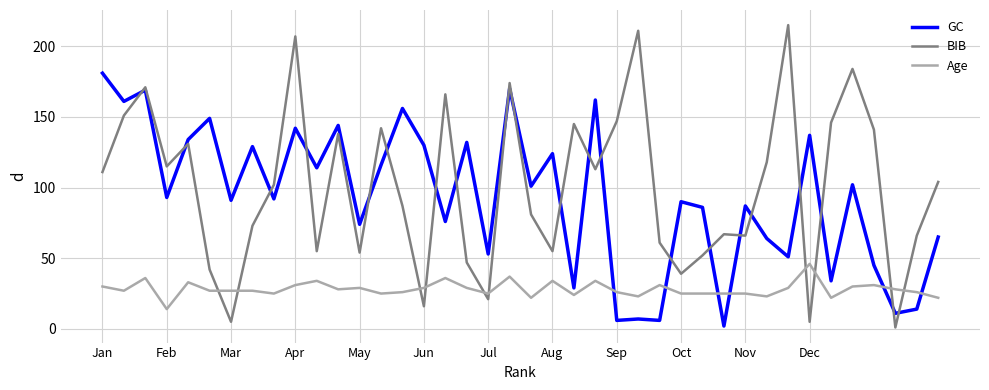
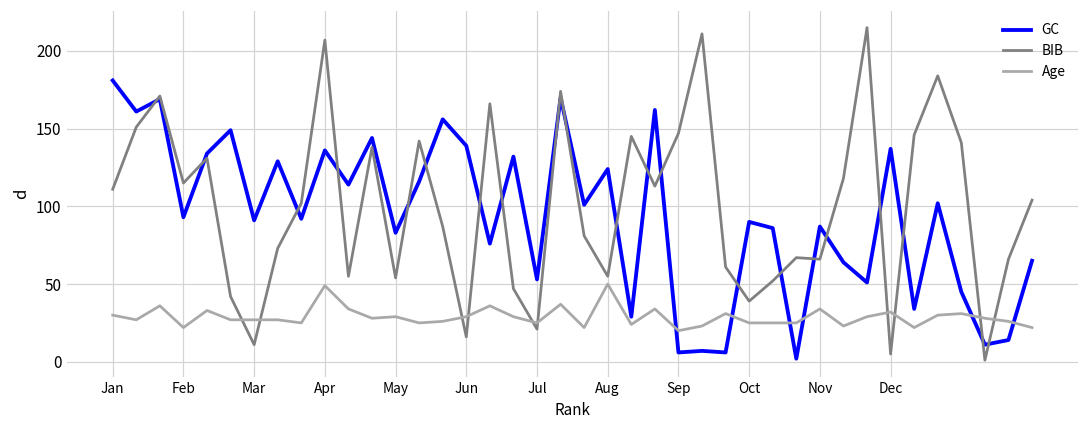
  {
    "GC": {
      "Jan": 181,
      "Feb": 93,
      "Mar": 91,
-     "Apr": 142,
-     "May": 74,
-     "Jun": 130,
+     "Apr": 136,
+     "May": 83,
+     "Jun": 139,
      "Jul": 53,
      "Aug": 124,
      "Sep": 6,
      "Oct": 90,
      "Nov": 87,
      "Dec": 137
    },
    "BIB": {
      "Jan": 111,
      "Feb": 115,
-     "Mar": 5,
+     "Mar": 11,
      "Apr": 207,
      "May": 54,
      "Jun": 16,
      "Jul": 21,
      "Aug": 55,
      "Sep": 147,
      "Oct": 39,
      "Nov": 66,
      "Dec": 5
    },
    "Age": {
      "Jan": 30,
-     "Feb": 14,
+     "Feb": 22,
      "Mar": 27,
-     "Apr": 31,
+     "Apr": 49,
      "May": 29,
      "Jun": 29,
      "Jul": 25,
-     "Aug": 34,
-     "Sep": 26,
+     "Aug": 50,
+     "Sep": 20,
      "Oct": 25,
-     "Nov": 25,
-     "Dec": 46
+     "Nov": 34,
+     "Dec": 32
    }
  }
